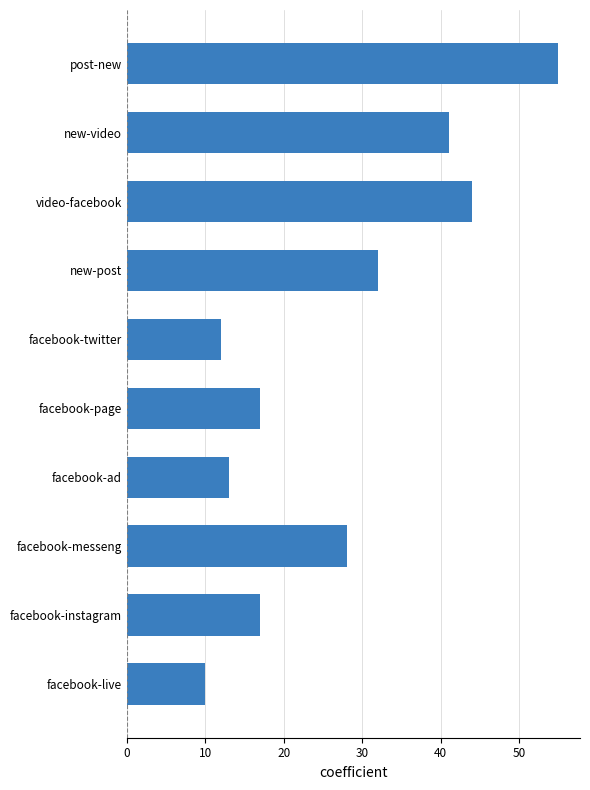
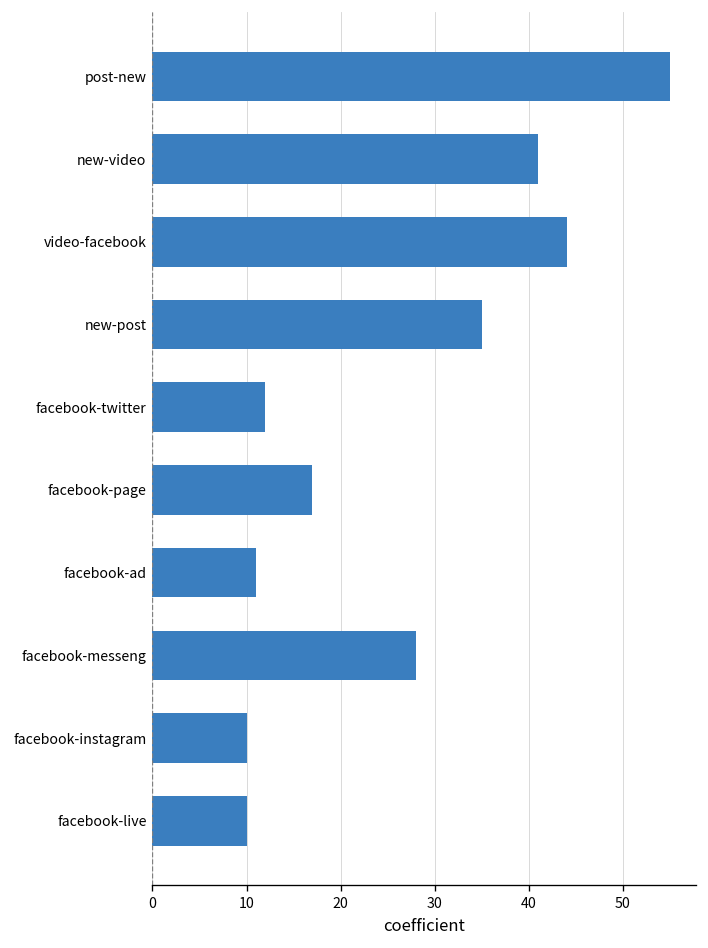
  {
    "post-new": 55,
    "new-video": 41,
    "video-facebook": 44,
-   "new-post": 32,
+   "new-post": 35,
    "facebook-twitter": 12,
    "facebook-page": 17,
-   "facebook-ad": 13,
+   "facebook-ad": 11,
    "facebook-messeng": 28,
-   "facebook-instagram": 17,
+   "facebook-instagram": 10,
    "facebook-live": 10
  }
